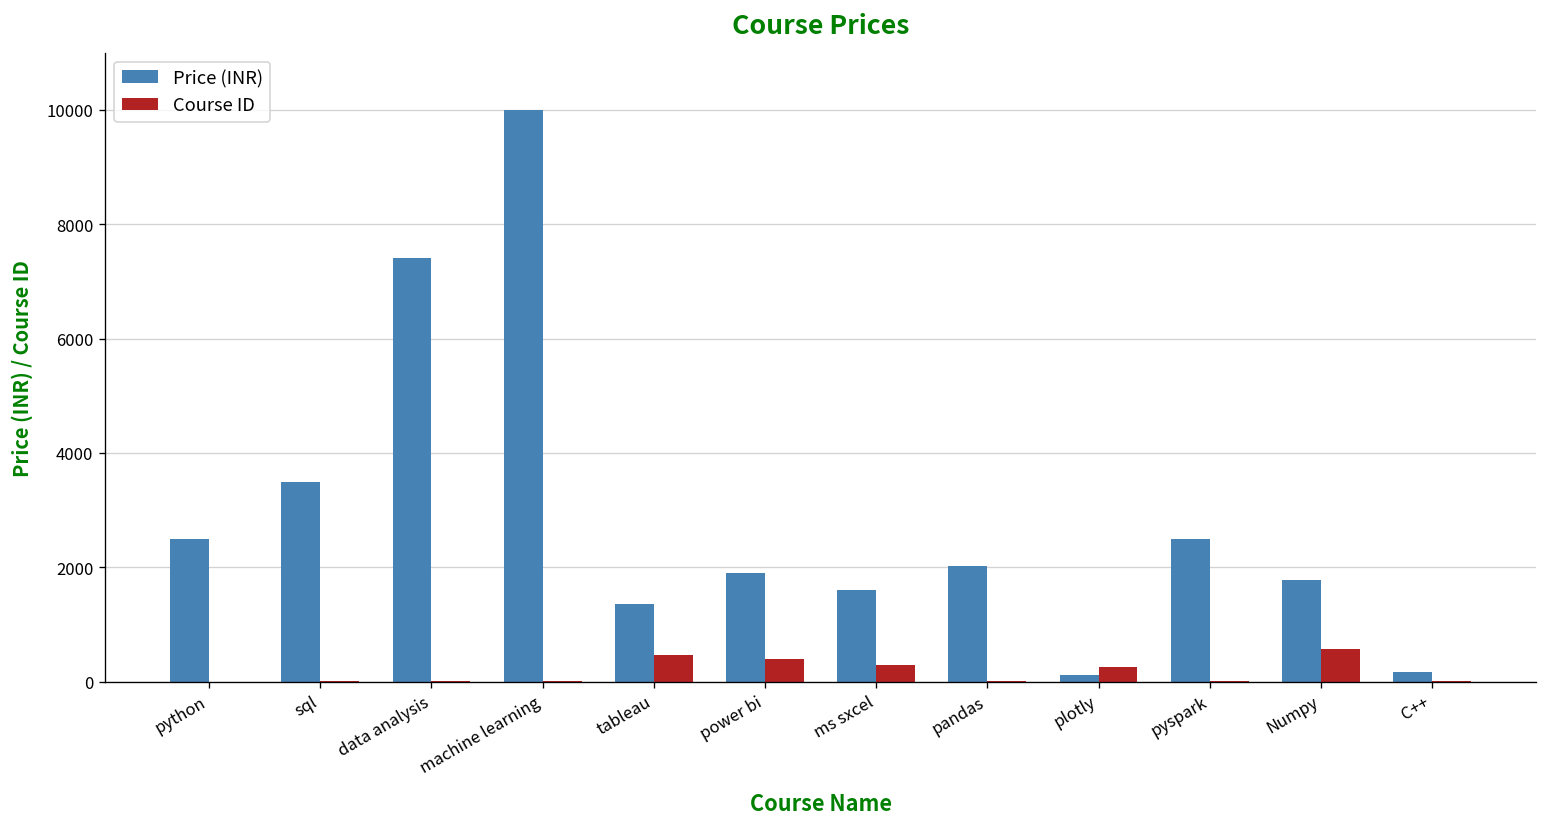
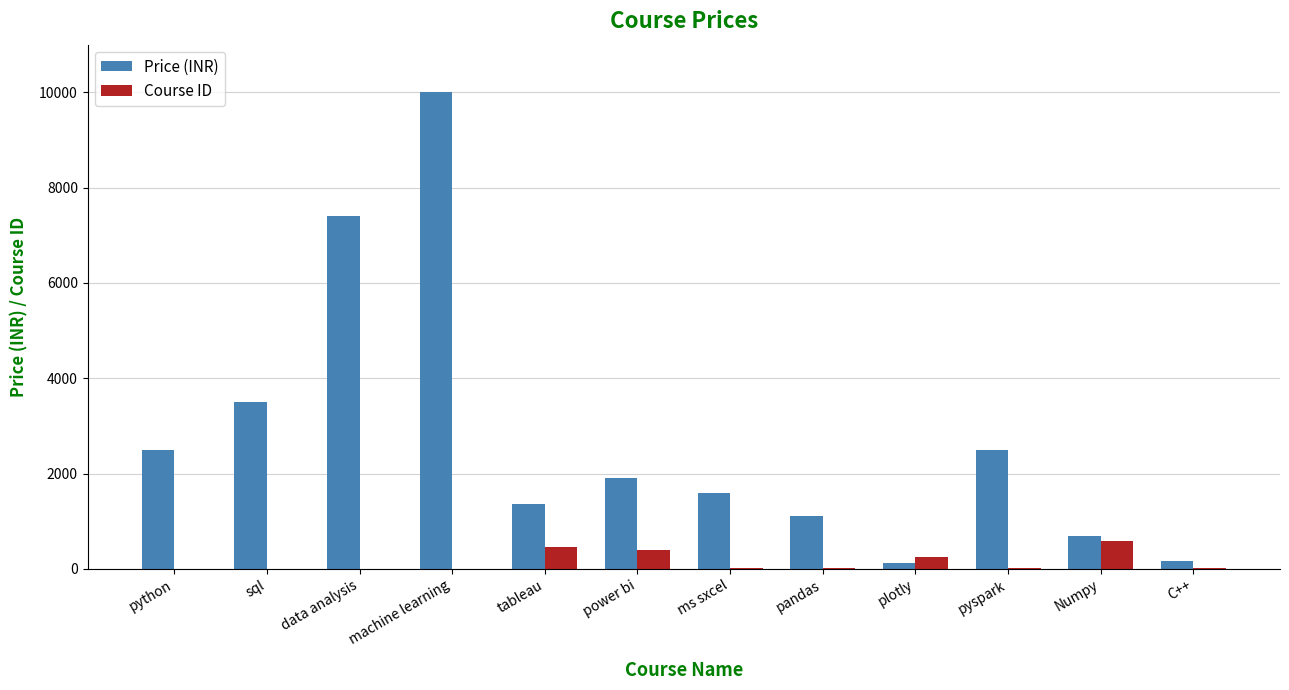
  {
    "Price (INR)": {
      "python": 2500,
      "sql": 3500,
      "data analysis": 7400,
      "machine learning": 10000,
      "tableau": 1400,
      "power bi": 1900,
      "ms sxcel": 1600,
-     "pandas": 2000,
+     "pandas": 1100,
      "plotly": 100,
      "pyspark": 2500,
-     "Numpy": 1800,
+     "Numpy": 700,
      "C++": 200
    },
    "Course ID": {
      "tableau": 500,
      "power bi": 400,
-     "ms sxcel": 300,
+     "ms sxcel": 0,
      "plotly": 300,
      "Numpy": 600
    }
  }
